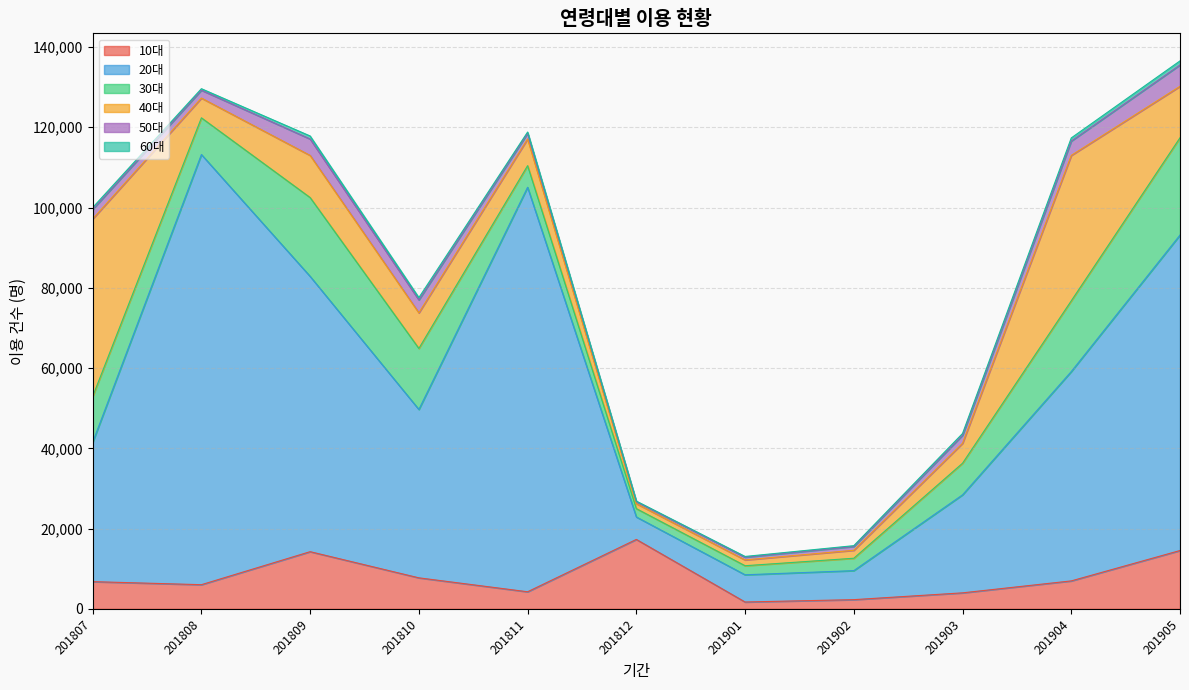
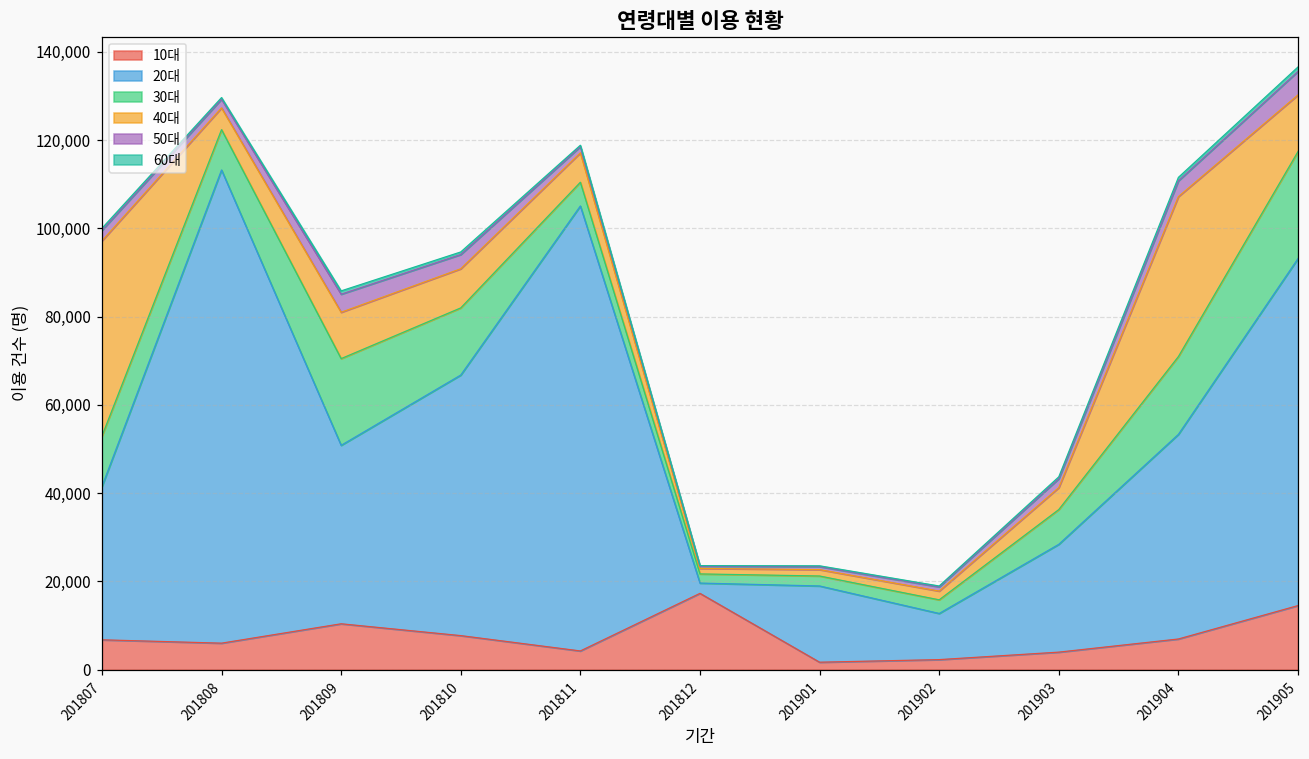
  {
    "10대": {
      "201807": "7,000",
      "201808": "6,000",
-     "201809": "14,000",
+     "201809": "10,000",
      "201810": "8,000",
      "201811": "4,000",
      "201812": "17,000",
      "201901": "2,000",
      "201902": "2,000",
      "201903": "4,000",
      "201904": "7,000",
      "201905": "15,000"
    },
    "20대": {
      "201807": "35,000",
      "201808": "107,000",
-     "201809": "69,000",
-     "201810": "42,000",
+     "201809": "40,000",
+     "201810": "59,000",
      "201811": "101,000",
-     "201812": "6,000",
-     "201901": "7,000",
-     "201902": "7,000",
+     "201812": "2,000",
+     "201901": "17,000",
+     "201902": "10,000",
      "201903": "24,000",
-     "201904": "52,000",
+     "201904": "46,000",
      "201905": "79,000"
    },
    "40대": {
      "201807": "44,000",
      "201808": "5,000",
      "201809": "10,000",
      "201810": "9,000",
      "201811": "7,000",
      "201901": "1,000",
      "201902": "2,000",
      "201903": "5,000",
      "201904": "36,000",
      "201905": "13,000"
    },
    "50대": {
      "201809": "4,000",
      "201904": "4,000",
      "201905": "5,000"
    }
  }
